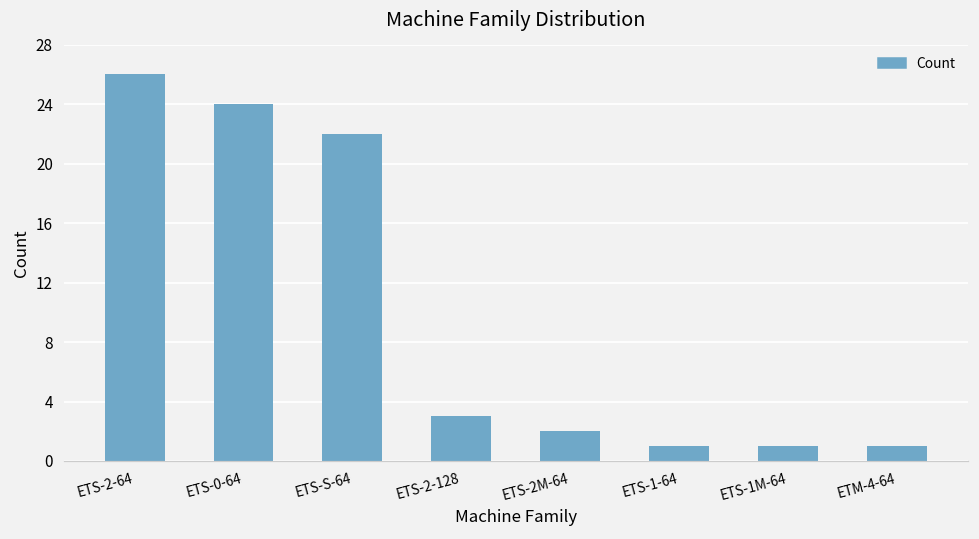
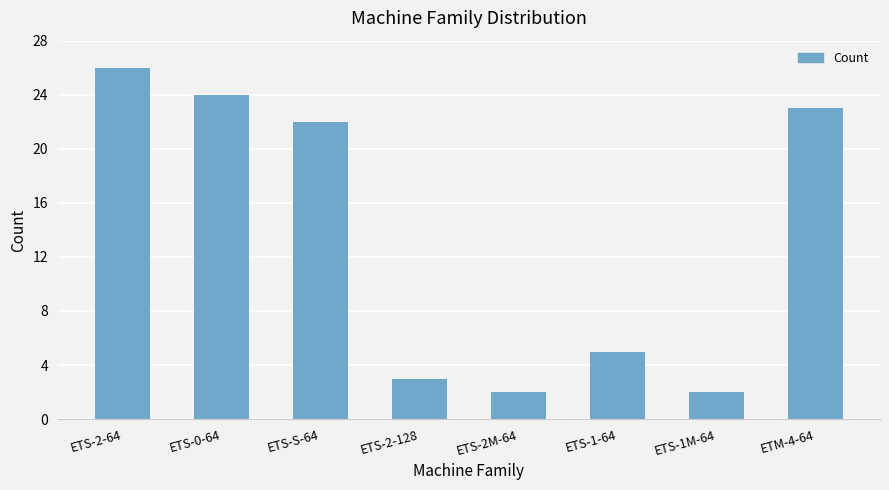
  {
    "ETS-2-64": 26,
    "ETS-0-64": 24,
    "ETS-S-64": 22,
    "ETS-2-128": 3,
    "ETS-2M-64": 2,
-   "ETS-1-64": 1,
-   "ETS-1M-64": 1,
-   "ETM-4-64": 1
+   "ETS-1-64": 5,
+   "ETS-1M-64": 2,
+   "ETM-4-64": 23
  }
